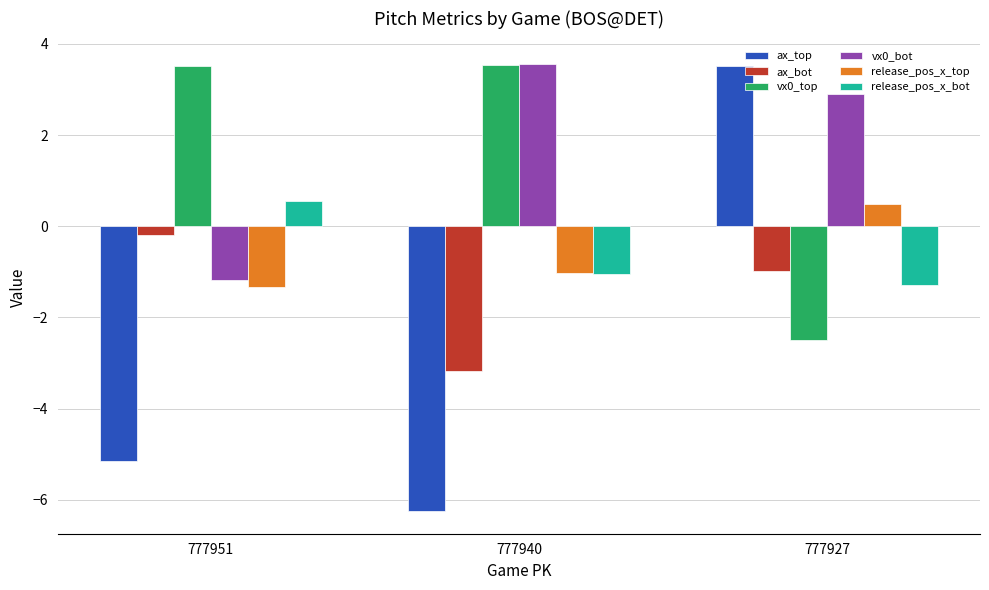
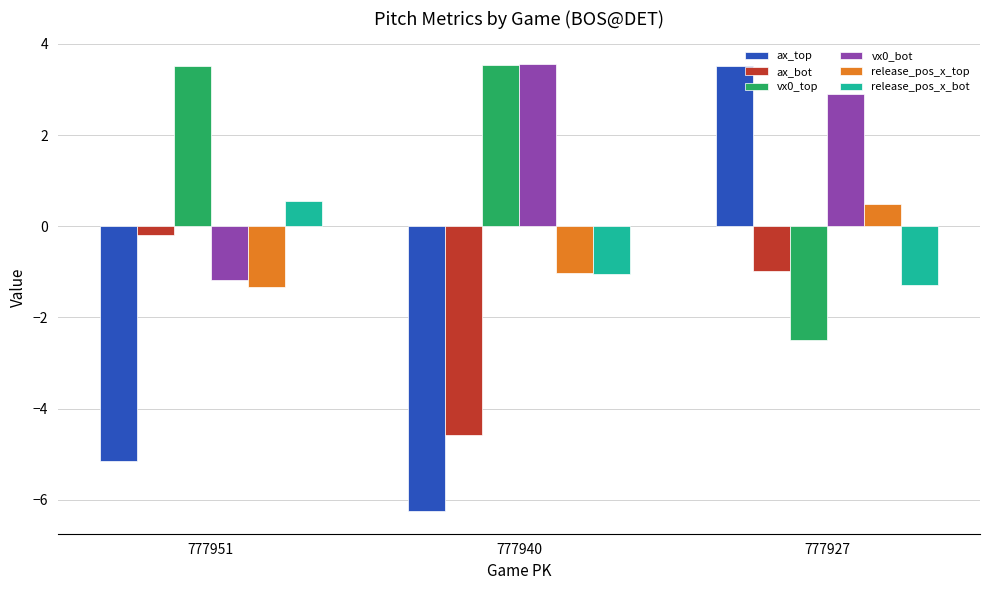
  {
    "ax_top": {
      "777951": -5.2,
      "777940": -6.3,
      "777927": 3.5
    },
    "ax_bot": {
      "777951": -0.2,
-     "777940": -3.2,
+     "777940": -4.6,
      "777927": -1.0
    },
    "vx0_top": {
      "777951": 3.5,
      "777940": 3.5,
      "777927": -2.5
    },
    "vx0_bot": {
      "777951": -1.2,
      "777940": 3.6,
      "777927": 2.9
    },
    "release_pos_x_top": {
      "777951": -1.3,
      "777940": -1.0,
      "777927": 0.5
    },
    "release_pos_x_bot": {
      "777951": 0.6,
      "777940": -1.0,
      "777927": -1.3
    }
  }
